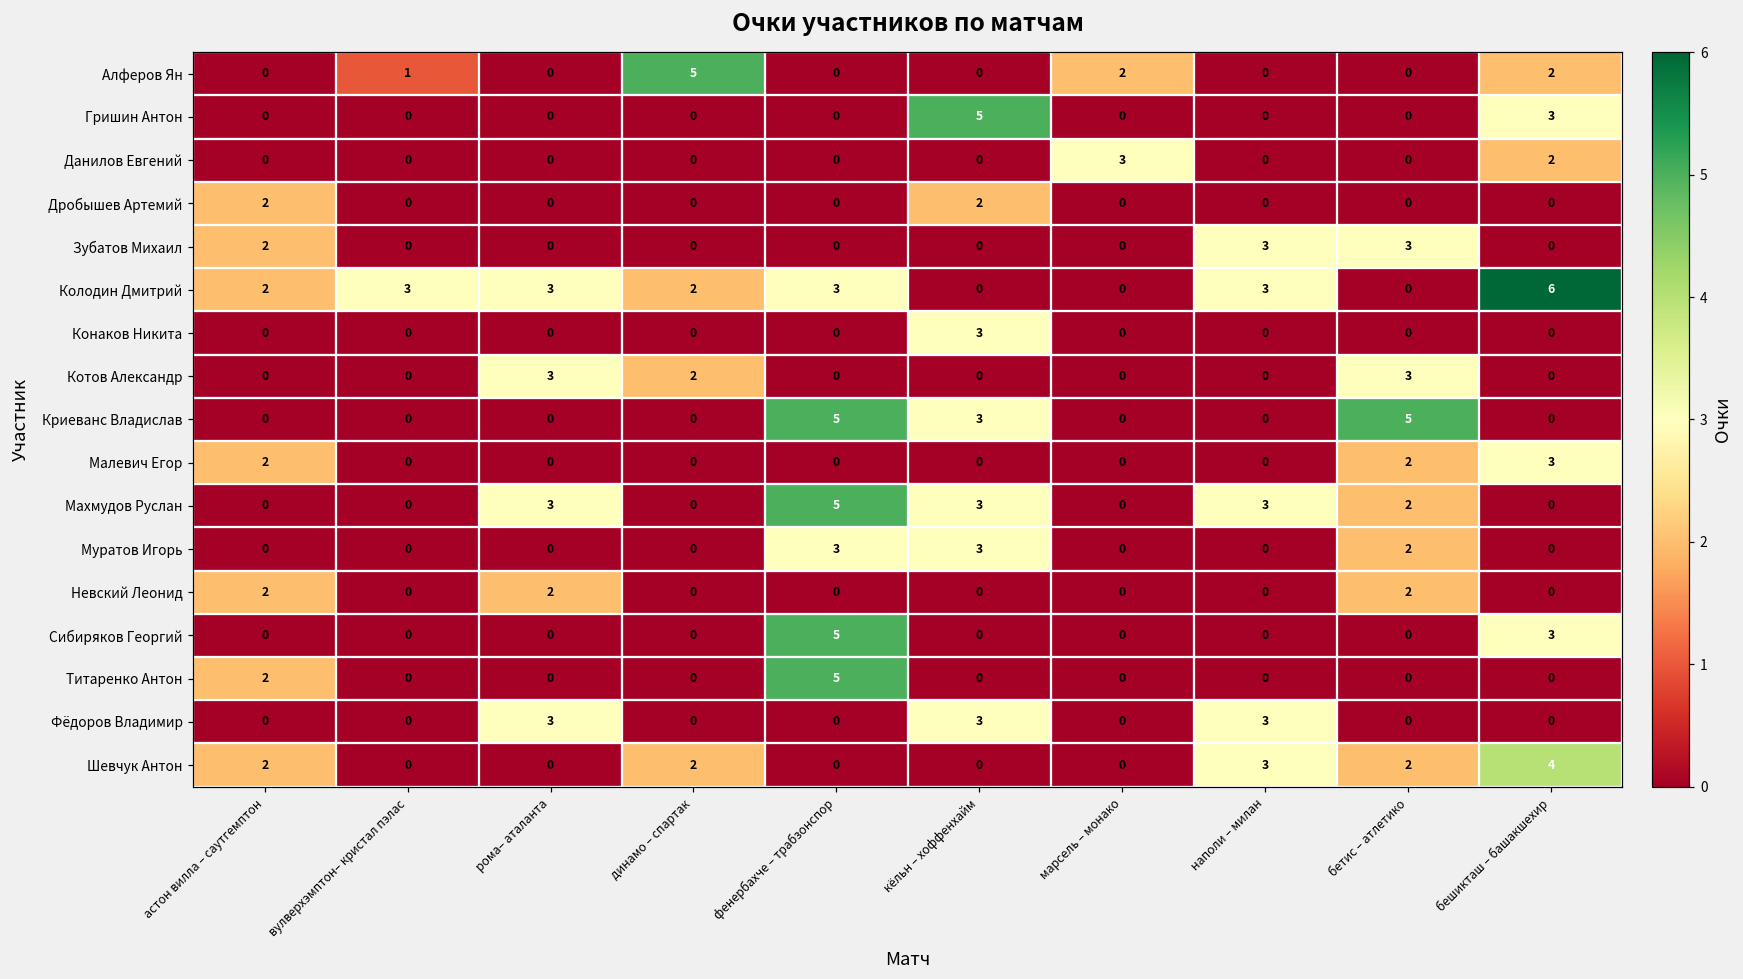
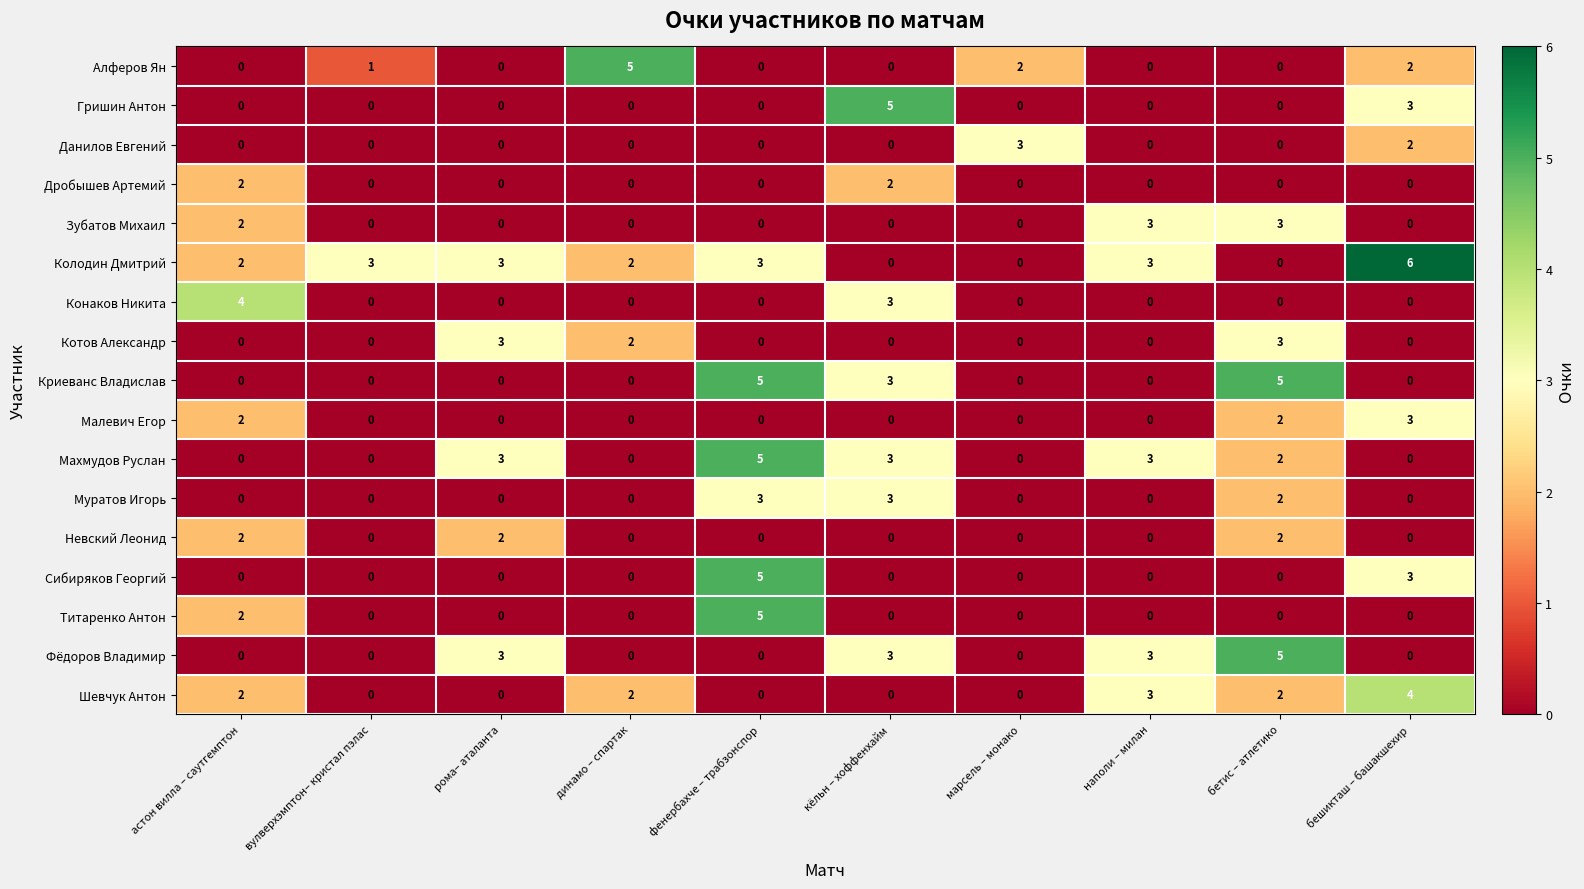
  {
    "Алферов Ян": {
      "астон вилла – саутгемптон": 0,
      "вулверхэмптон– кристал пэлас": 1,
      "рома– аталанта": 0,
      "динамо – спартак": 5,
      "фенербахче – трабзонспор": 0,
      "кёльн – хоффенхайм": 0,
      "марсель – монако": 2,
      "наполи – милан": 0,
      "бетис – атлетико": 0,
      "бешикташ – башакшехир": 2
    },
    "Гришин Антон": {
      "астон вилла – саутгемптон": 0,
      "вулверхэмптон– кристал пэлас": 0,
      "рома– аталанта": 0,
      "динамо – спартак": 0,
      "фенербахче – трабзонспор": 0,
      "кёльн – хоффенхайм": 5,
      "марсель – монако": 0,
      "наполи – милан": 0,
      "бетис – атлетико": 0,
      "бешикташ – башакшехир": 3
    },
    "Данилов Евгений": {
      "астон вилла – саутгемптон": 0,
      "вулверхэмптон– кристал пэлас": 0,
      "рома– аталанта": 0,
      "динамо – спартак": 0,
      "фенербахче – трабзонспор": 0,
      "кёльн – хоффенхайм": 0,
      "марсель – монако": 3,
      "наполи – милан": 0,
      "бетис – атлетико": 0,
      "бешикташ – башакшехир": 2
    },
    "Дробышев Артемий": {
      "астон вилла – саутгемптон": 2,
      "вулверхэмптон– кристал пэлас": 0,
      "рома– аталанта": 0,
      "динамо – спартак": 0,
      "фенербахче – трабзонспор": 0,
      "кёльн – хоффенхайм": 2,
      "марсель – монако": 0,
      "наполи – милан": 0,
      "бетис – атлетико": 0,
      "бешикташ – башакшехир": 0
    },
    "Зубатов Михаил": {
      "астон вилла – саутгемптон": 2,
      "вулверхэмптон– кристал пэлас": 0,
      "рома– аталанта": 0,
      "динамо – спартак": 0,
      "фенербахче – трабзонспор": 0,
      "кёльн – хоффенхайм": 0,
      "марсель – монако": 0,
      "наполи – милан": 3,
      "бетис – атлетико": 3,
      "бешикташ – башакшехир": 0
    },
    "Колодин Дмитрий": {
      "астон вилла – саутгемптон": 2,
      "вулверхэмптон– кристал пэлас": 3,
      "рома– аталанта": 3,
      "динамо – спартак": 2,
      "фенербахче – трабзонспор": 3,
      "кёльн – хоффенхайм": 0,
      "марсель – монако": 0,
      "наполи – милан": 3,
      "бетис – атлетико": 0,
      "бешикташ – башакшехир": 6
    },
    "Конаков Никита": {
-     "астон вилла – саутгемптон": 0,
+     "астон вилла – саутгемптон": 4,
      "вулверхэмптон– кристал пэлас": 0,
      "рома– аталанта": 0,
      "динамо – спартак": 0,
      "фенербахче – трабзонспор": 0,
      "кёльн – хоффенхайм": 3,
      "марсель – монако": 0,
      "наполи – милан": 0,
      "бетис – атлетико": 0,
      "бешикташ – башакшехир": 0
    },
    "Котов Александр": {
      "астон вилла – саутгемптон": 0,
      "вулверхэмптон– кристал пэлас": 0,
      "рома– аталанта": 3,
      "динамо – спартак": 2,
      "фенербахче – трабзонспор": 0,
      "кёльн – хоффенхайм": 0,
      "марсель – монако": 0,
      "наполи – милан": 0,
      "бетис – атлетико": 3,
      "бешикташ – башакшехир": 0
    },
    "Криеванс Владислав": {
      "астон вилла – саутгемптон": 0,
      "вулверхэмптон– кристал пэлас": 0,
      "рома– аталанта": 0,
      "динамо – спартак": 0,
      "фенербахче – трабзонспор": 5,
      "кёльн – хоффенхайм": 3,
      "марсель – монако": 0,
      "наполи – милан": 0,
      "бетис – атлетико": 5,
      "бешикташ – башакшехир": 0
    },
    "Малевич Егор": {
      "астон вилла – саутгемптон": 2,
      "вулверхэмптон– кристал пэлас": 0,
      "рома– аталанта": 0,
      "динамо – спартак": 0,
      "фенербахче – трабзонспор": 0,
      "кёльн – хоффенхайм": 0,
      "марсель – монако": 0,
      "наполи – милан": 0,
      "бетис – атлетико": 2,
      "бешикташ – башакшехир": 3
    },
    "Махмудов Руслан": {
      "астон вилла – саутгемптон": 0,
      "вулверхэмптон– кристал пэлас": 0,
      "рома– аталанта": 3,
      "динамо – спартак": 0,
      "фенербахче – трабзонспор": 5,
      "кёльн – хоффенхайм": 3,
      "марсель – монако": 0,
      "наполи – милан": 3,
      "бетис – атлетико": 2,
      "бешикташ – башакшехир": 0
    },
    "Муратов Игорь": {
      "астон вилла – саутгемптон": 0,
      "вулверхэмптон– кристал пэлас": 0,
      "рома– аталанта": 0,
      "динамо – спартак": 0,
      "фенербахче – трабзонспор": 3,
      "кёльн – хоффенхайм": 3,
      "марсель – монако": 0,
      "наполи – милан": 0,
      "бетис – атлетико": 2,
      "бешикташ – башакшехир": 0
    },
    "Невский Леонид": {
      "астон вилла – саутгемптон": 2,
      "вулверхэмптон– кристал пэлас": 0,
      "рома– аталанта": 2,
      "динамо – спартак": 0,
      "фенербахче – трабзонспор": 0,
      "кёльн – хоффенхайм": 0,
      "марсель – монако": 0,
      "наполи – милан": 0,
      "бетис – атлетико": 2,
      "бешикташ – башакшехир": 0
    },
    "Сибиряков Георгий": {
      "астон вилла – саутгемптон": 0,
      "вулверхэмптон– кристал пэлас": 0,
      "рома– аталанта": 0,
      "динамо – спартак": 0,
      "фенербахче – трабзонспор": 5,
      "кёльн – хоффенхайм": 0,
      "марсель – монако": 0,
      "наполи – милан": 0,
      "бетис – атлетико": 0,
      "бешикташ – башакшехир": 3
    },
    "Титаренко Антон": {
      "астон вилла – саутгемптон": 2,
      "вулверхэмптон– кристал пэлас": 0,
      "рома– аталанта": 0,
      "динамо – спартак": 0,
      "фенербахче – трабзонспор": 5,
      "кёльн – хоффенхайм": 0,
      "марсель – монако": 0,
      "наполи – милан": 0,
      "бетис – атлетико": 0,
      "бешикташ – башакшехир": 0
    },
    "Фёдоров Владимир": {
      "астон вилла – саутгемптон": 0,
      "вулверхэмптон– кристал пэлас": 0,
      "рома– аталанта": 3,
      "динамо – спартак": 0,
      "фенербахче – трабзонспор": 0,
      "кёльн – хоффенхайм": 3,
      "марсель – монако": 0,
      "наполи – милан": 3,
-     "бетис – атлетико": 0,
+     "бетис – атлетико": 5,
      "бешикташ – башакшехир": 0
    },
    "Шевчук Антон": {
      "астон вилла – саутгемптон": 2,
      "вулверхэмптон– кристал пэлас": 0,
      "рома– аталанта": 0,
      "динамо – спартак": 2,
      "фенербахче – трабзонспор": 0,
      "кёльн – хоффенхайм": 0,
      "марсель – монако": 0,
      "наполи – милан": 3,
      "бетис – атлетико": 2,
      "бешикташ – башакшехир": 4
    }
  }
